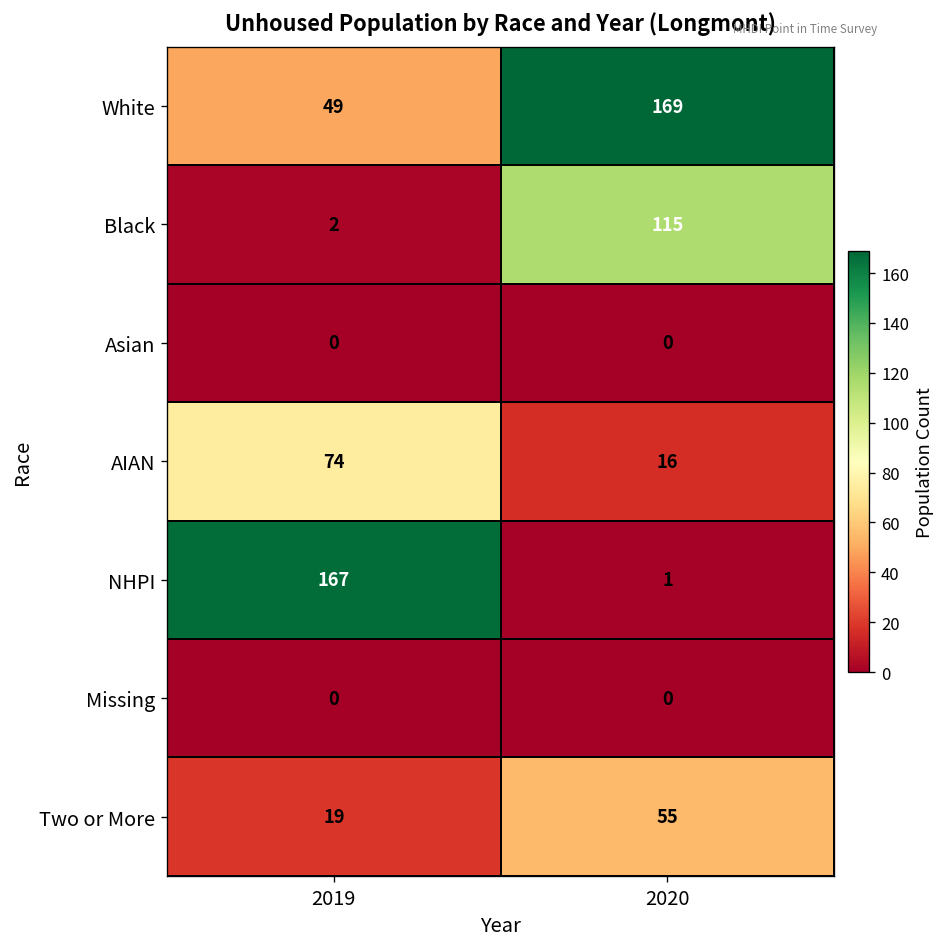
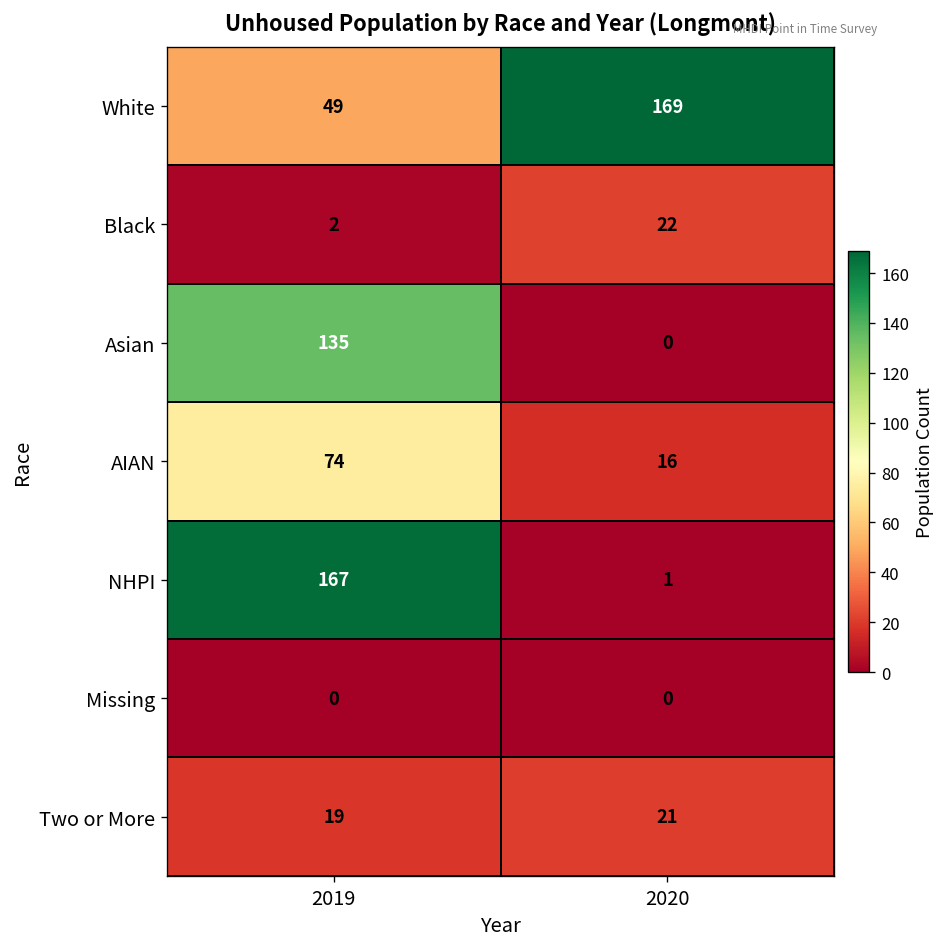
  {
    "White": {
      "2019": 49,
      "2020": 169
    },
    "Black": {
      "2019": 2,
-     "2020": 115
+     "2020": 22
    },
    "Asian": {
-     "2019": 0,
+     "2019": 135,
      "2020": 0
    },
    "AIAN": {
      "2019": 74,
      "2020": 16
    },
    "NHPI": {
      "2019": 167,
      "2020": 1
    },
    "Missing": {
      "2019": 0,
      "2020": 0
    },
    "Two or More": {
      "2019": 19,
-     "2020": 55
+     "2020": 21
    }
  }
